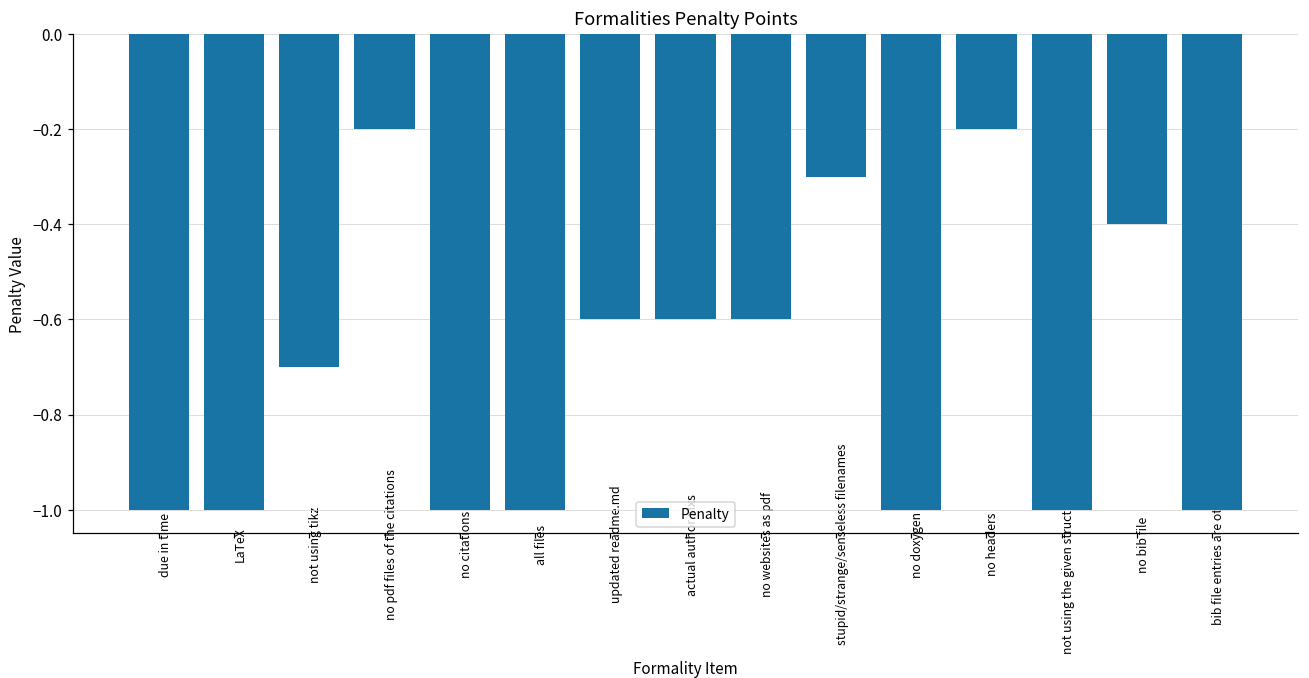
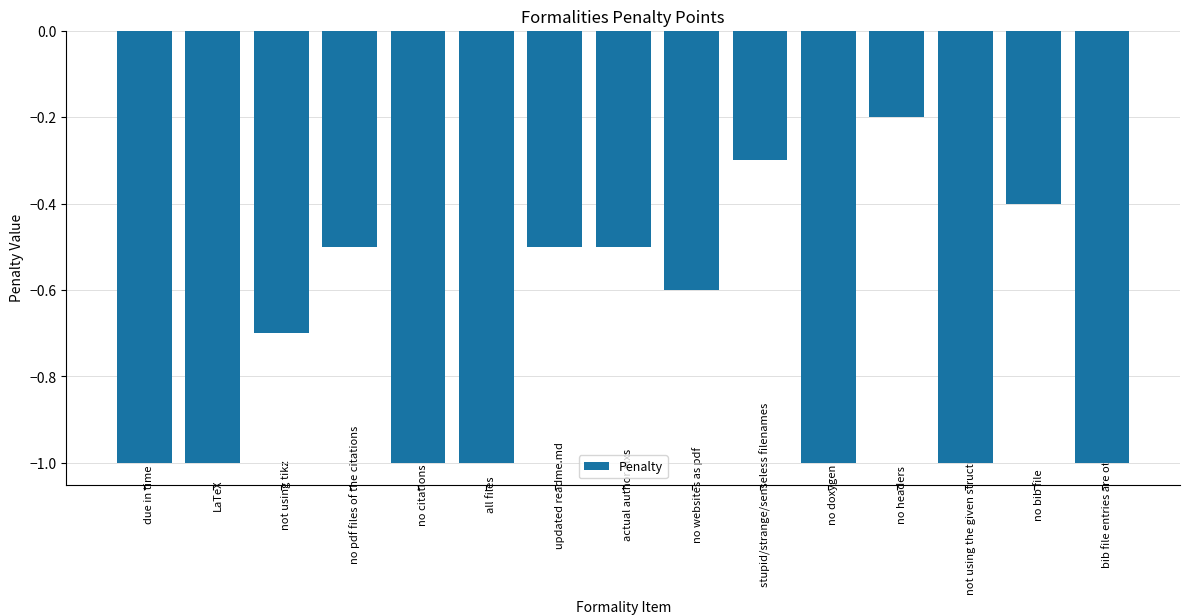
  {
    "due in time": -1.0,
    "LaTeX": -1.0,
    "not using tikz": -0.7,
-   "no pdf files of the citations": -0.2,
+   "no pdf files of the citations": -0.5,
    "no citations": -1.0,
    "all files": -1.0,
-   "updated readme.md": -0.6,
-   "actual author.xlxs": -0.6,
+   "updated readme.md": -0.5,
+   "actual author.xlxs": -0.5,
    "no websites as pdf": -0.6,
    "stupid/strange/senseless filenames": -0.3,
    "no doxygen": -1.0,
    "no headers": -0.2,
    "not using the given structure/template": -1.0,
    "no bib file": -0.4,
    "bib file entries are ot correct": -1.0
  }
